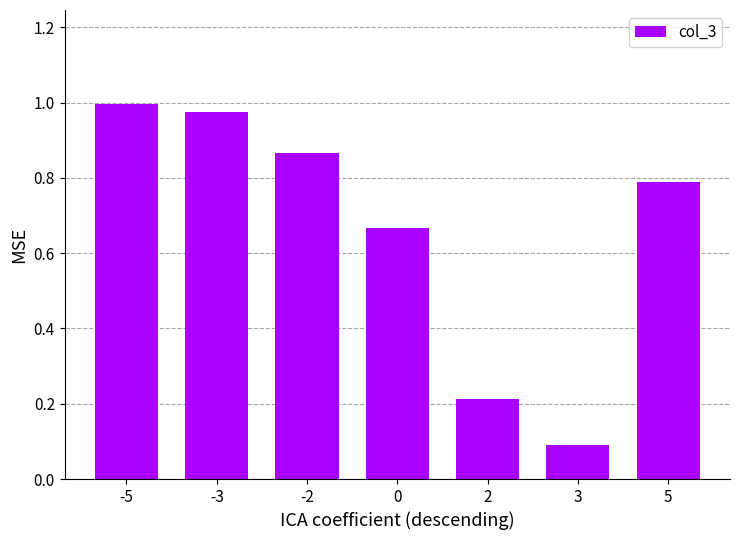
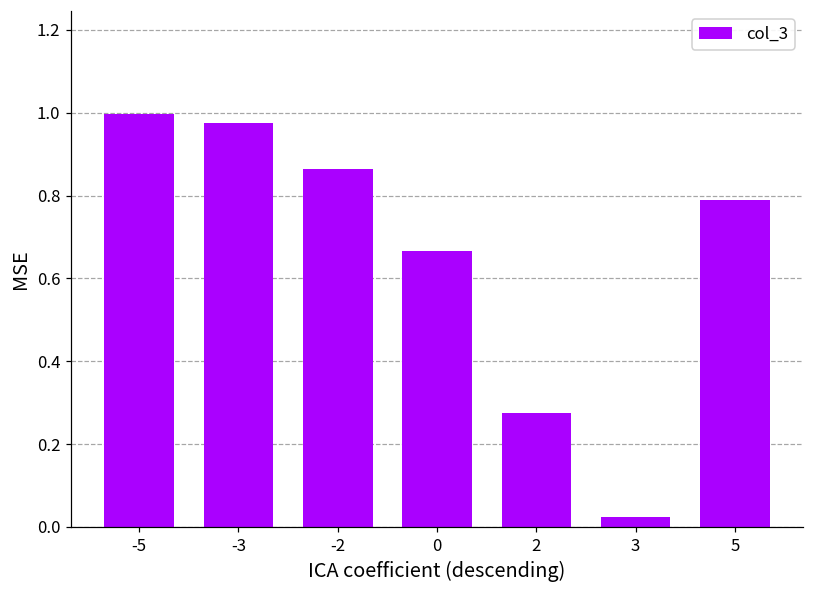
  {
    "-5": 1.00,
    "-3": 0.98,
    "-2": 0.86,
    "0": 0.67,
-   "2": 0.21,
-   "3": 0.09,
+   "2": 0.27,
+   "3": 0.02,
    "5": 0.79
  }
